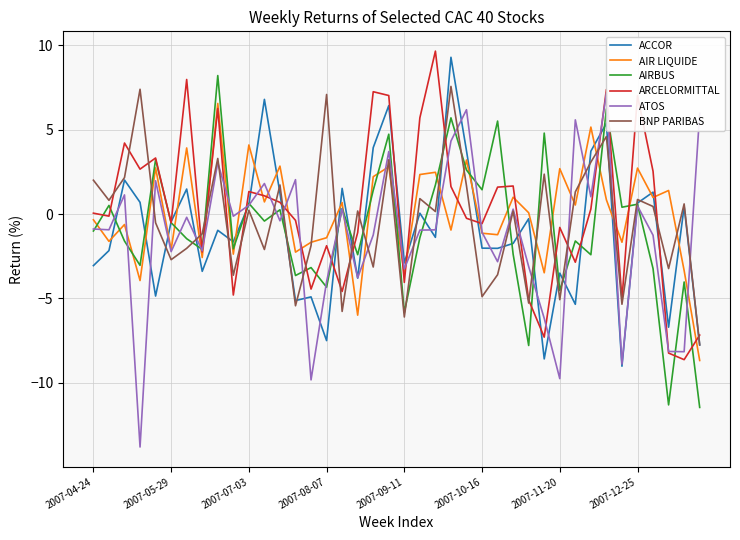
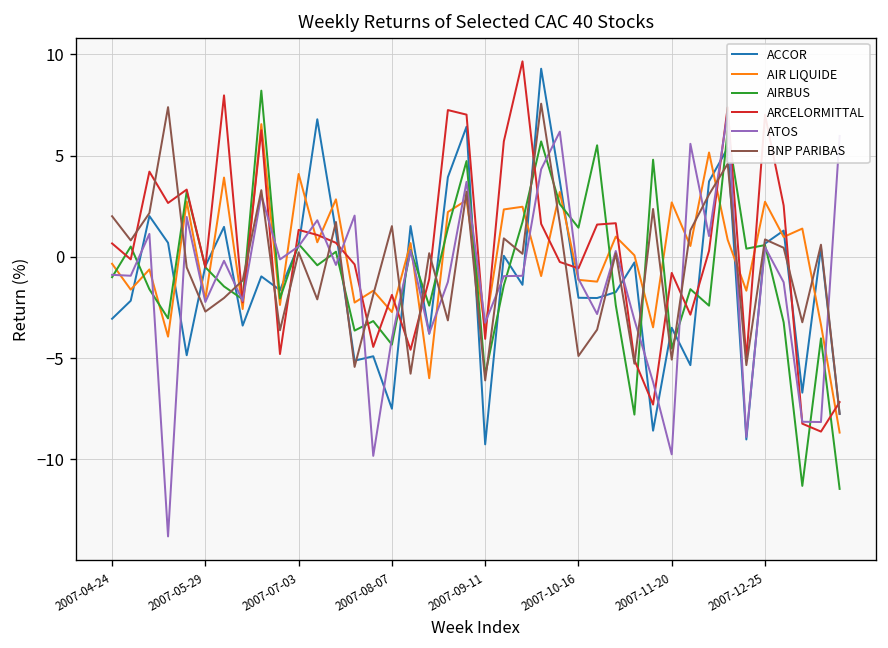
  {
    "ACCOR": {
      "2007-04-24": -3.1,
      "2007-08-07": -7.5,
-     "2007-09-11": -2.9,
+     "2007-09-11": -9.3,
      "2007-10-16": -2.0,
      "2007-11-20": -3.5
    },
    "AIR LIQUIDE": {
      "2007-04-24": -0.3,
      "2007-07-03": 4.1,
-     "2007-08-07": -1.4,
+     "2007-08-07": -2.7,
      "2007-09-11": -3.6,
      "2007-11-20": 2.7,
      "2007-12-25": 2.7
    },
    "AIRBUS": {
      "2007-08-07": -4.3,
      "2007-09-11": -5.8,
      "2007-10-16": 1.4,
      "2007-11-20": -4.5
    },
    "ARCELORMITTAL": {
-     "2007-04-24": 0.1,
+     "2007-04-24": 0.7,
      "2007-07-03": 1.3,
      "2007-08-07": -1.9,
      "2007-09-11": -4.1,
      "2007-10-16": -0.6,
      "2007-11-20": -0.8
    },
    "ATOS": {
      "2007-08-07": -4.0,
      "2007-09-11": -3.3,
      "2007-11-20": -9.8
    },
    "BNP PARIBAS": {
      "2007-04-24": 2.0,
      "2007-05-29": -2.7,
      "2007-07-03": 0.2,
-     "2007-08-07": 7.1,
+     "2007-08-07": 1.5,
      "2007-09-11": -6.1,
      "2007-10-16": -4.9,
      "2007-11-20": -5.1,
      "2007-12-25": 0.9
    }
  }
